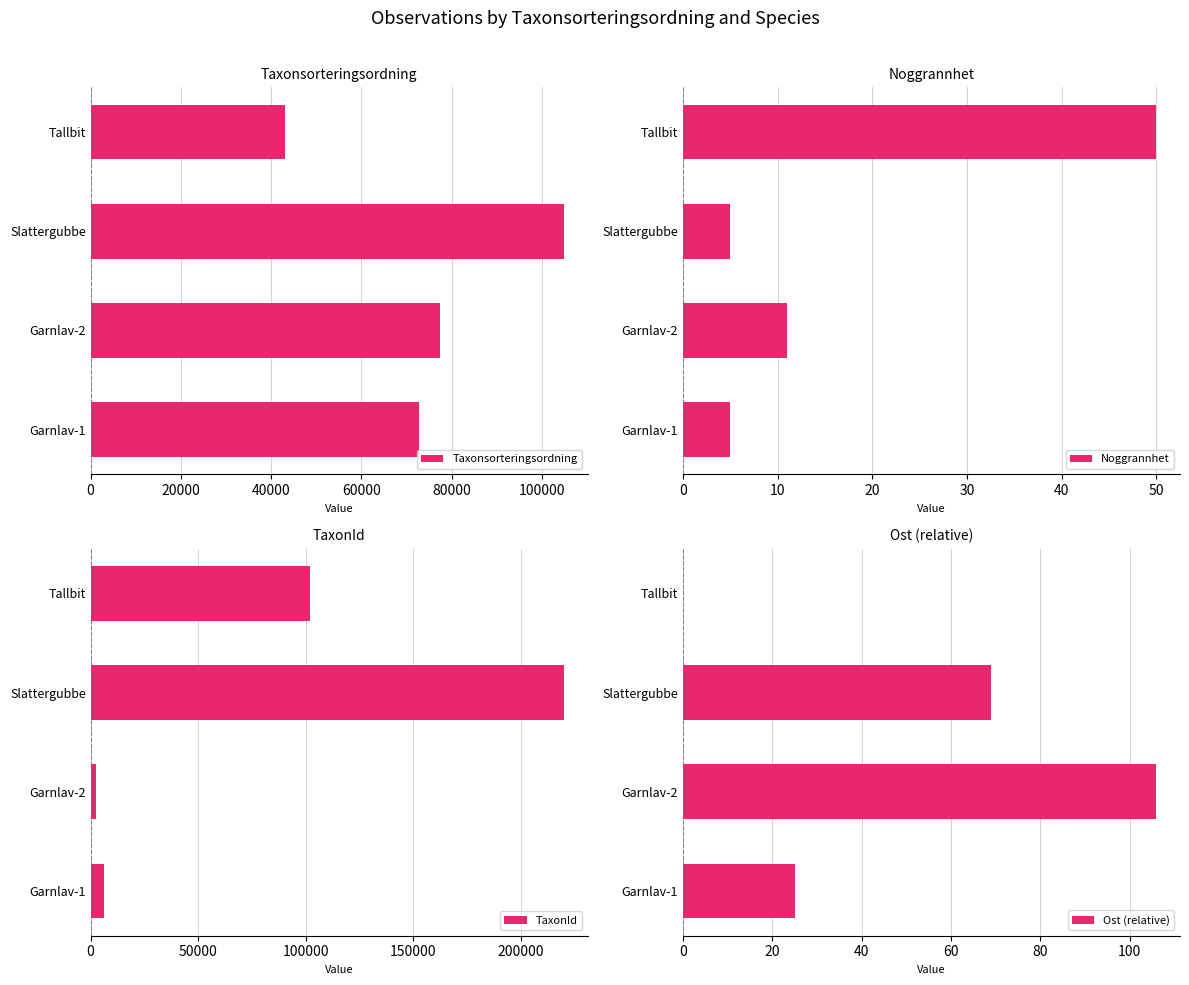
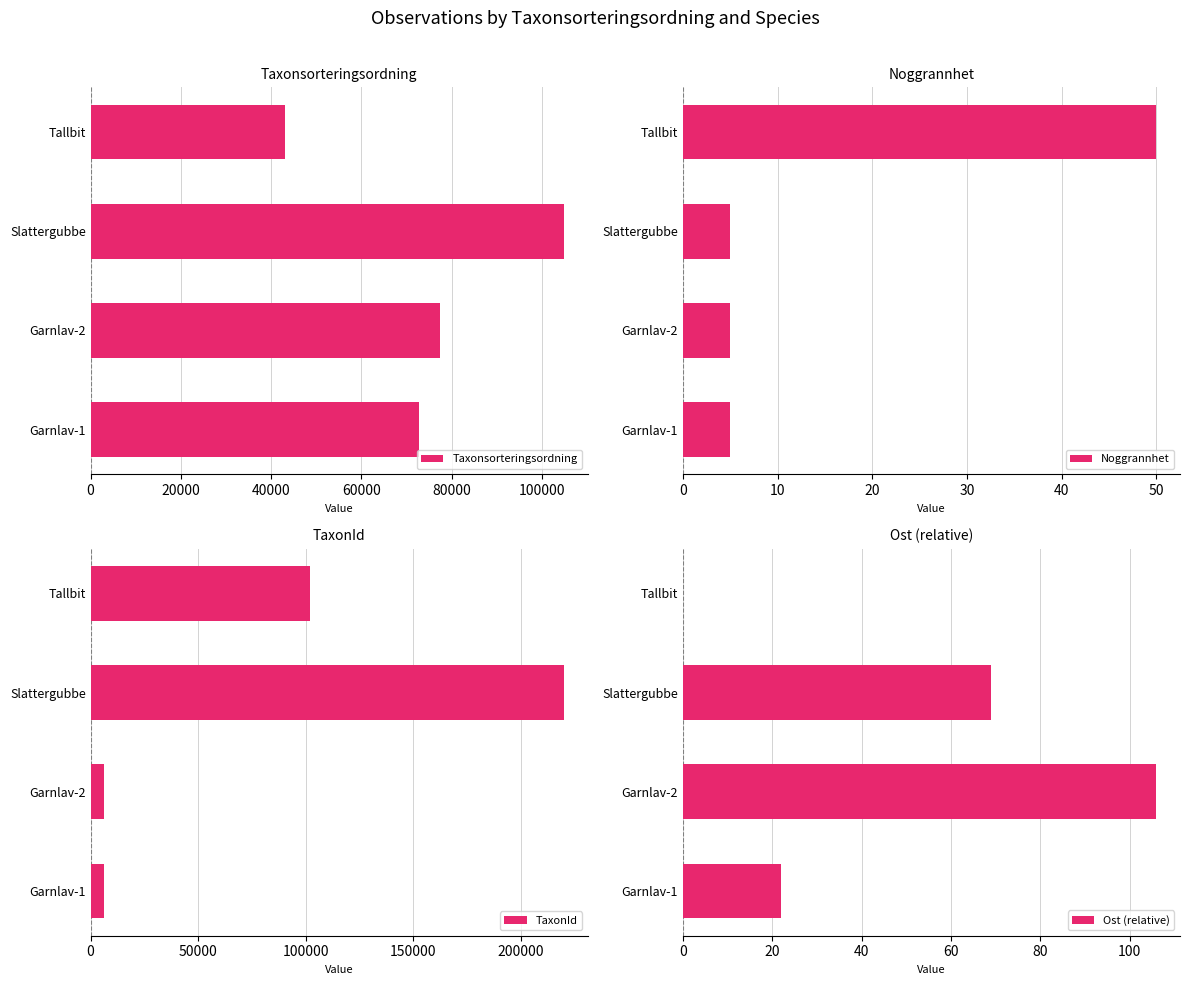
  {
    "Taxonsorteringsordning": {
      "Tallbit": 43000,
      "Slattergubbe": 105000,
      "Garnlav-2": 78000,
      "Garnlav-1": 73000
    },
    "Noggrannhet": {
      "Tallbit": 50,
      "Slattergubbe": 5,
-     "Garnlav-2": 11,
+     "Garnlav-2": 5,
      "Garnlav-1": 5
    },
    "TaxonId": {
      "Tallbit": 102000,
      "Slattergubbe": 220000,
-     "Garnlav-2": 2000,
+     "Garnlav-2": 6000,
      "Garnlav-1": 6000
    },
    "Ost (relative)": {
      "Tallbit": 0,
      "Slattergubbe": 69,
      "Garnlav-2": 106,
-     "Garnlav-1": 25
+     "Garnlav-1": 22
    }
  }
